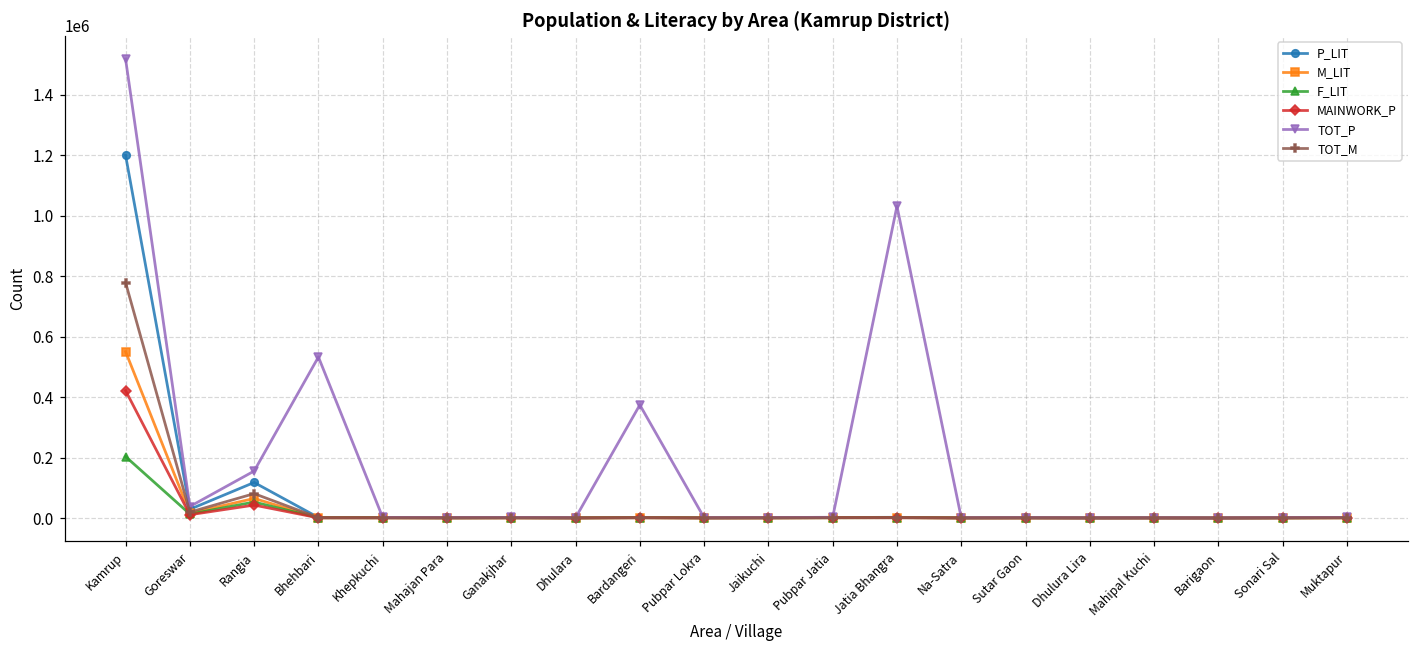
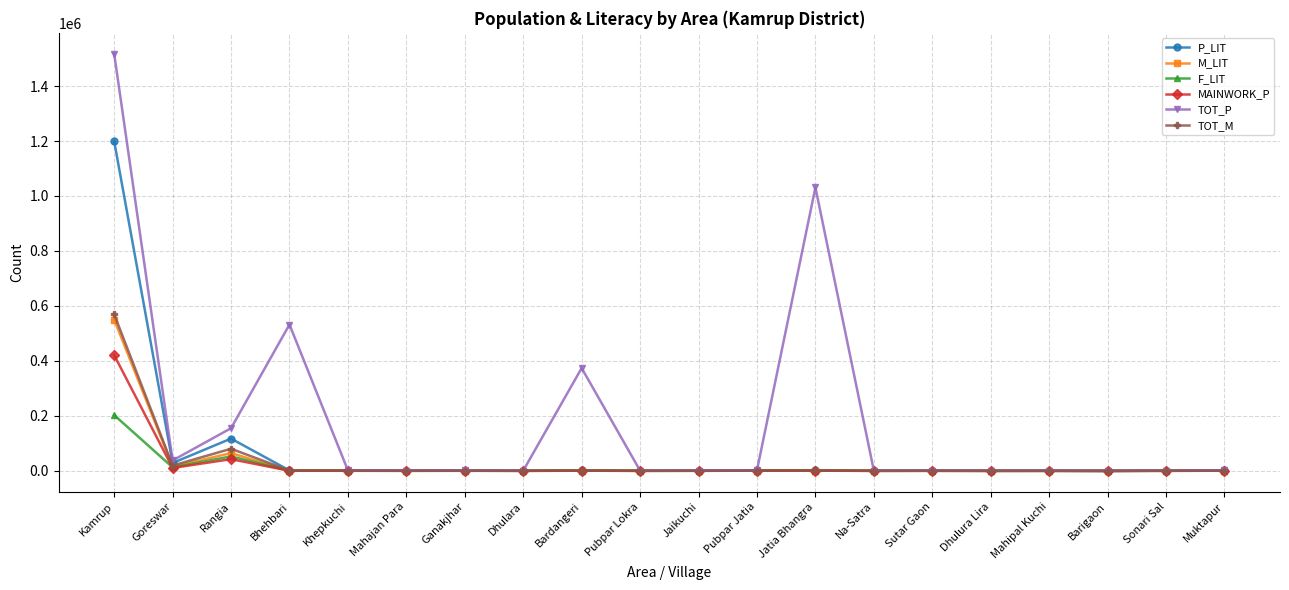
  {
    "P_LIT": {
      "Kamrup": 1200000,
      "Rangia": 120000
    },
    "M_LIT": {
      "Kamrup": 550000,
      "Rangia": 60000
    },
    "F_LIT": {
      "Kamrup": 200000,
      "Rangia": 50000
    },
    "MAINWORK_P": {
      "Kamrup": 420000,
      "Rangia": 40000
    },
    "TOT_P": {
      "Kamrup": 1520000,
      "Rangia": 160000,
      "Bhehbari": 530000,
      "Bardangeri": 370000,
      "Jatia Bhangra": 1030000
    },
    "TOT_M": {
-     "Kamrup": 780000,
+     "Kamrup": 570000,
      "Rangia": 80000
    }
  }
